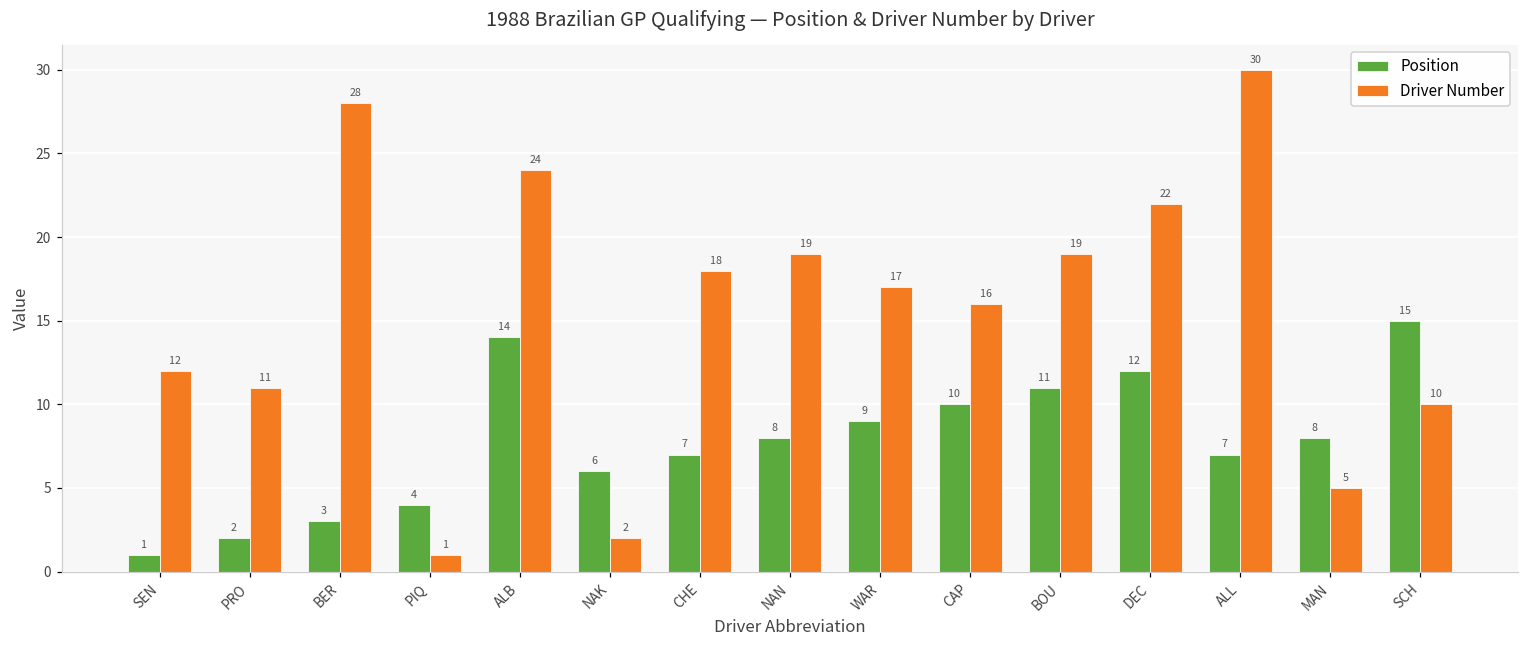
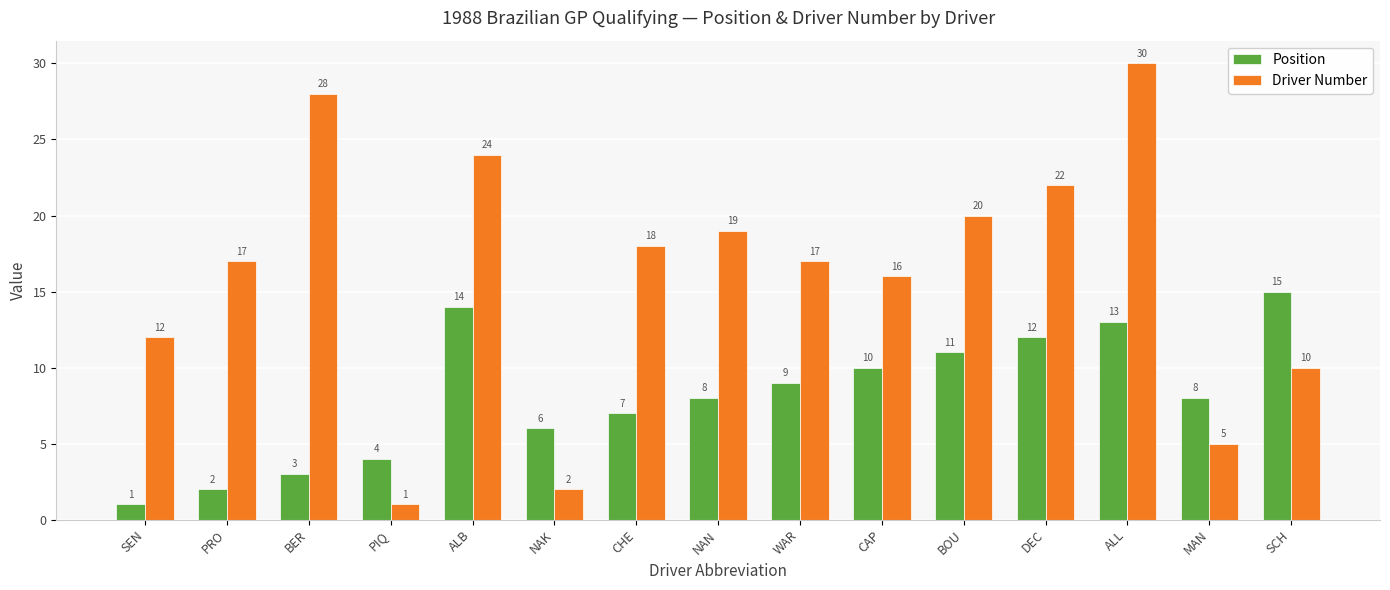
  {
    "Position": {
      "SEN": 1,
      "PRO": 2,
      "BER": 3,
      "PIQ": 4,
      "ALB": 14,
      "NAK": 6,
      "CHE": 7,
      "NAN": 8,
      "WAR": 9,
      "CAP": 10,
      "BOU": 11,
      "DEC": 12,
-     "ALL": 7,
+     "ALL": 13,
      "MAN": 8,
      "SCH": 15
    },
    "Driver Number": {
      "SEN": 12,
-     "PRO": 11,
+     "PRO": 17,
      "BER": 28,
      "PIQ": 1,
      "ALB": 24,
      "NAK": 2,
      "CHE": 18,
      "NAN": 19,
      "WAR": 17,
      "CAP": 16,
-     "BOU": 19,
+     "BOU": 20,
      "DEC": 22,
      "ALL": 30,
      "MAN": 5,
      "SCH": 10
    }
  }
